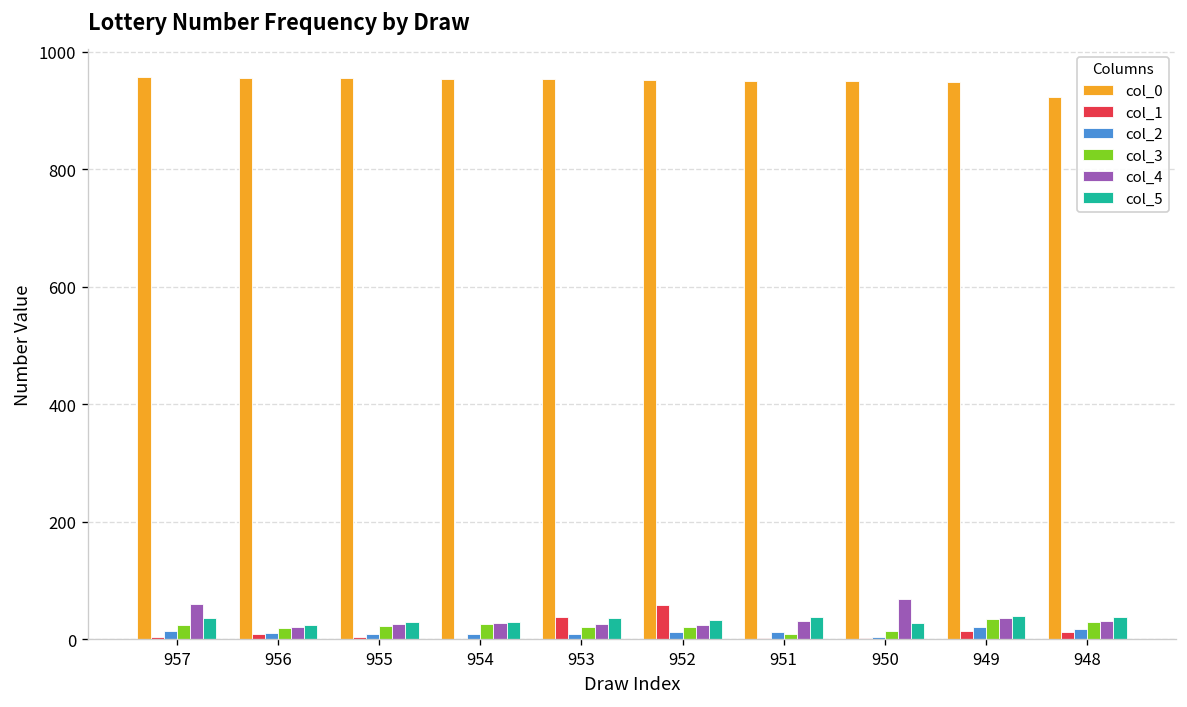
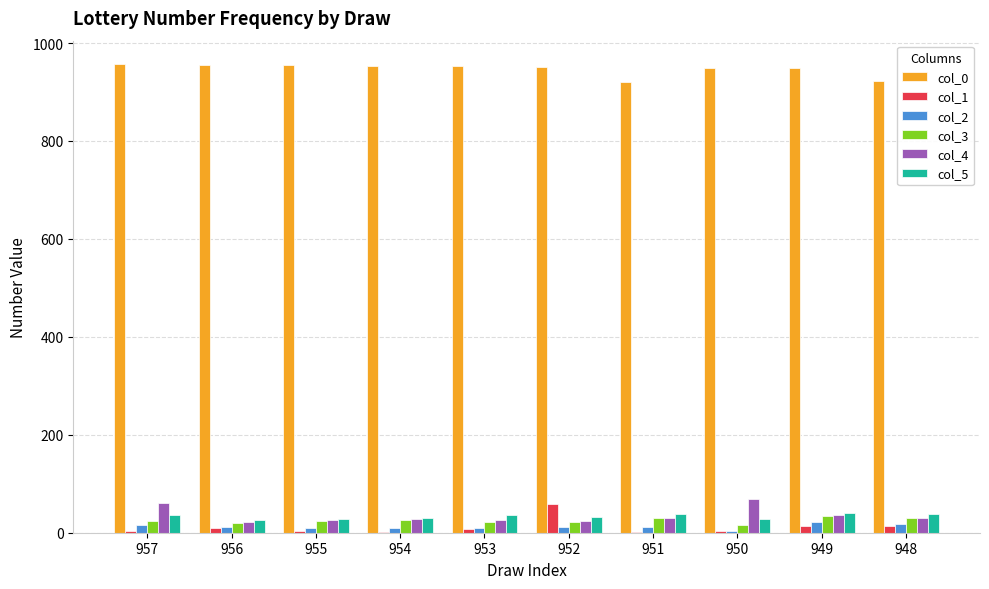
  {
    "col_0": {
      "957": 960,
      "956": 960,
      "955": 960,
      "954": 950,
      "953": 950,
      "952": 950,
-     "951": 950,
+     "951": 920,
      "950": 950,
      "949": 950,
      "948": 920
    },
    "col_1": {
      "956": 10,
-     "953": 40,
+     "953": 10,
      "952": 60,
      "949": 10,
      "948": 10
    },
    "col_2": {
      "957": 20,
      "956": 10,
      "955": 10,
      "954": 10,
      "953": 10,
      "952": 10,
      "951": 10,
      "949": 20,
      "948": 20
    },
    "col_3": {
      "957": 20,
      "956": 20,
      "955": 20,
      "954": 30,
      "953": 20,
      "952": 20,
-     "951": 10,
+     "951": 30,
      "950": 20,
      "949": 40,
      "948": 30
    },
    "col_4": {
      "957": 60,
      "956": 20,
      "955": 30,
      "954": 30,
      "953": 30,
      "952": 20,
      "951": 30,
      "950": 70,
      "949": 40,
      "948": 30
    },
    "col_5": {
      "957": 40,
      "956": 30,
      "955": 30,
      "954": 30,
      "953": 40,
      "952": 30,
      "951": 40,
      "950": 30,
      "949": 40,
      "948": 40
    }
  }
